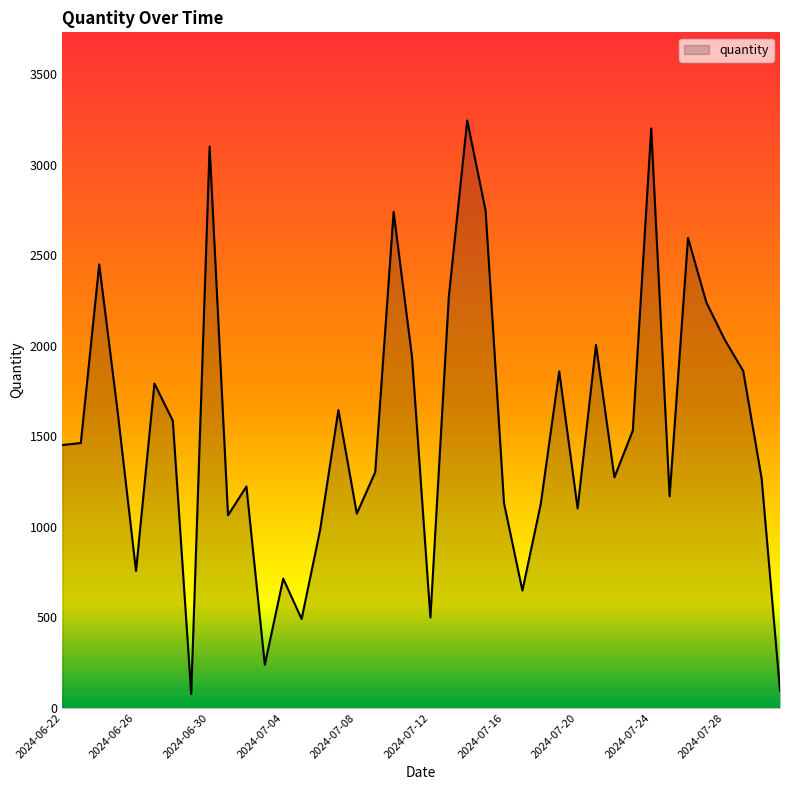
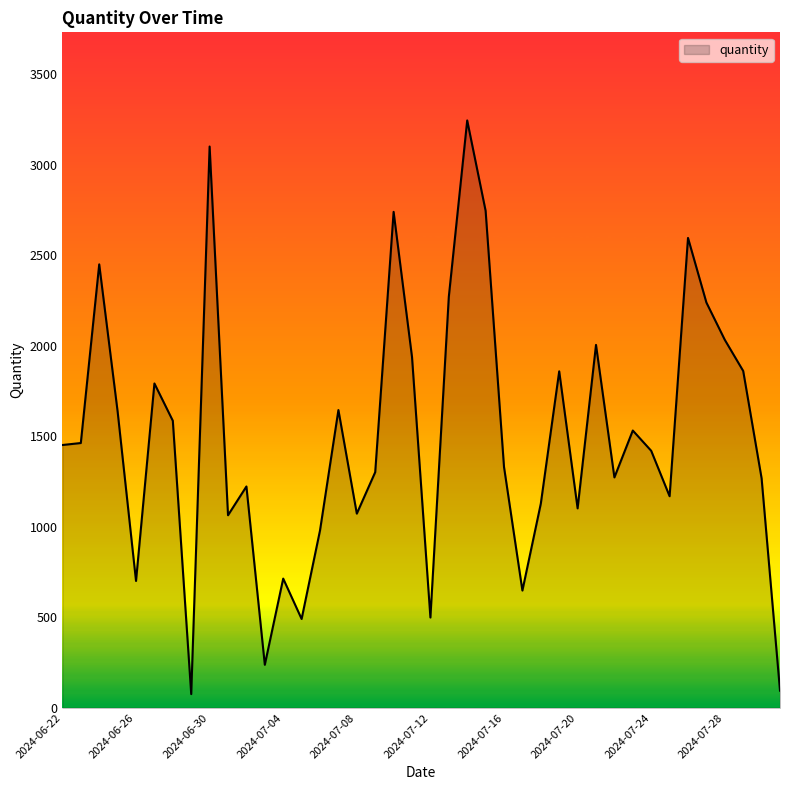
  {
    "2024-06-22": 1450,
-   "2024-06-26": 760,
+   "2024-06-26": 700,
    "2024-06-30": 3100,
    "2024-07-04": 710,
    "2024-07-08": 1070,
    "2024-07-12": 500,
-   "2024-07-16": 1130,
+   "2024-07-16": 1330,
    "2024-07-20": 1100,
-   "2024-07-24": 3200,
+   "2024-07-24": 1420,
    "2024-07-28": 2030
  }
